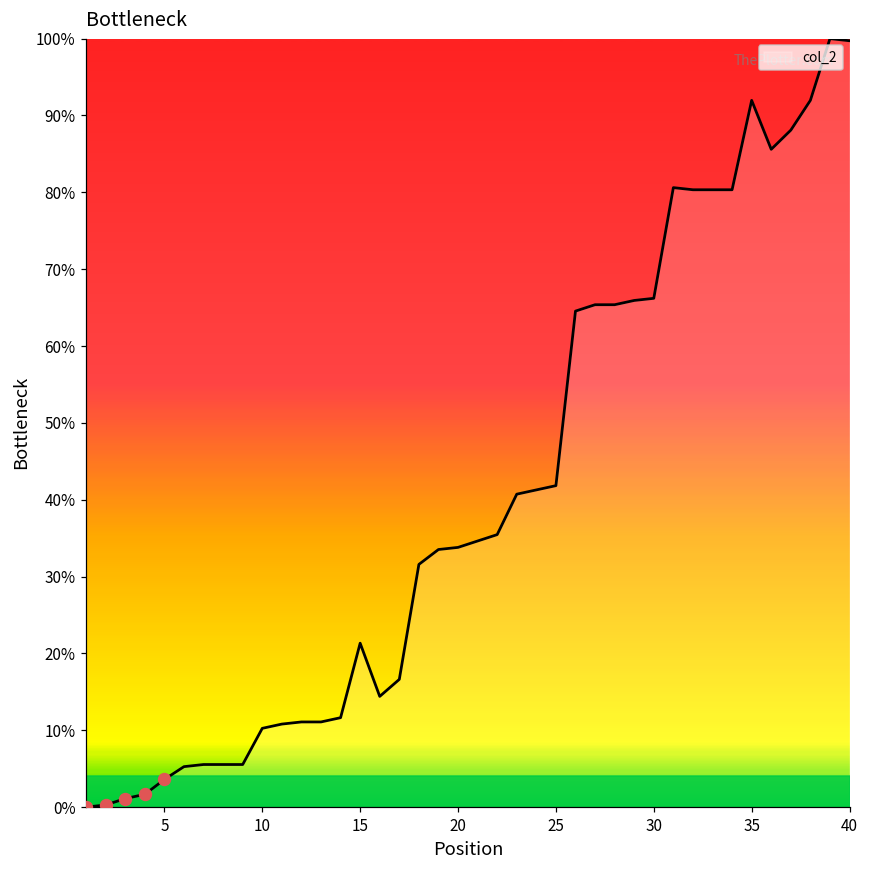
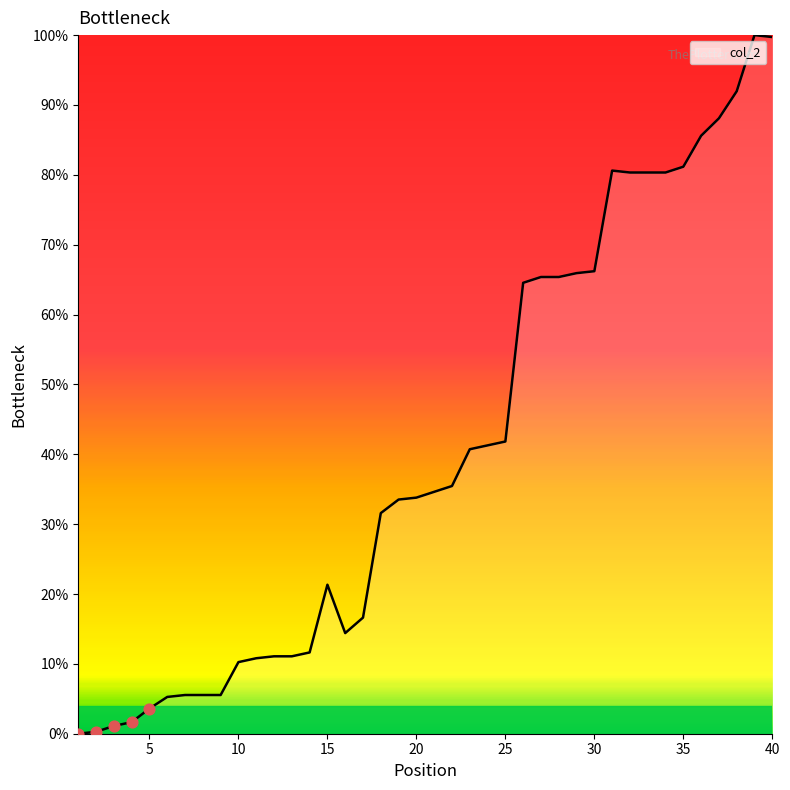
  {
    "col_2": {
      "10": "10%",
      "15": "21%",
      "20": "34%",
      "25": "42%",
      "30": "66%",
-     "35": "92%",
+     "35": "81%",
      "40": "100%"
    }
  }
